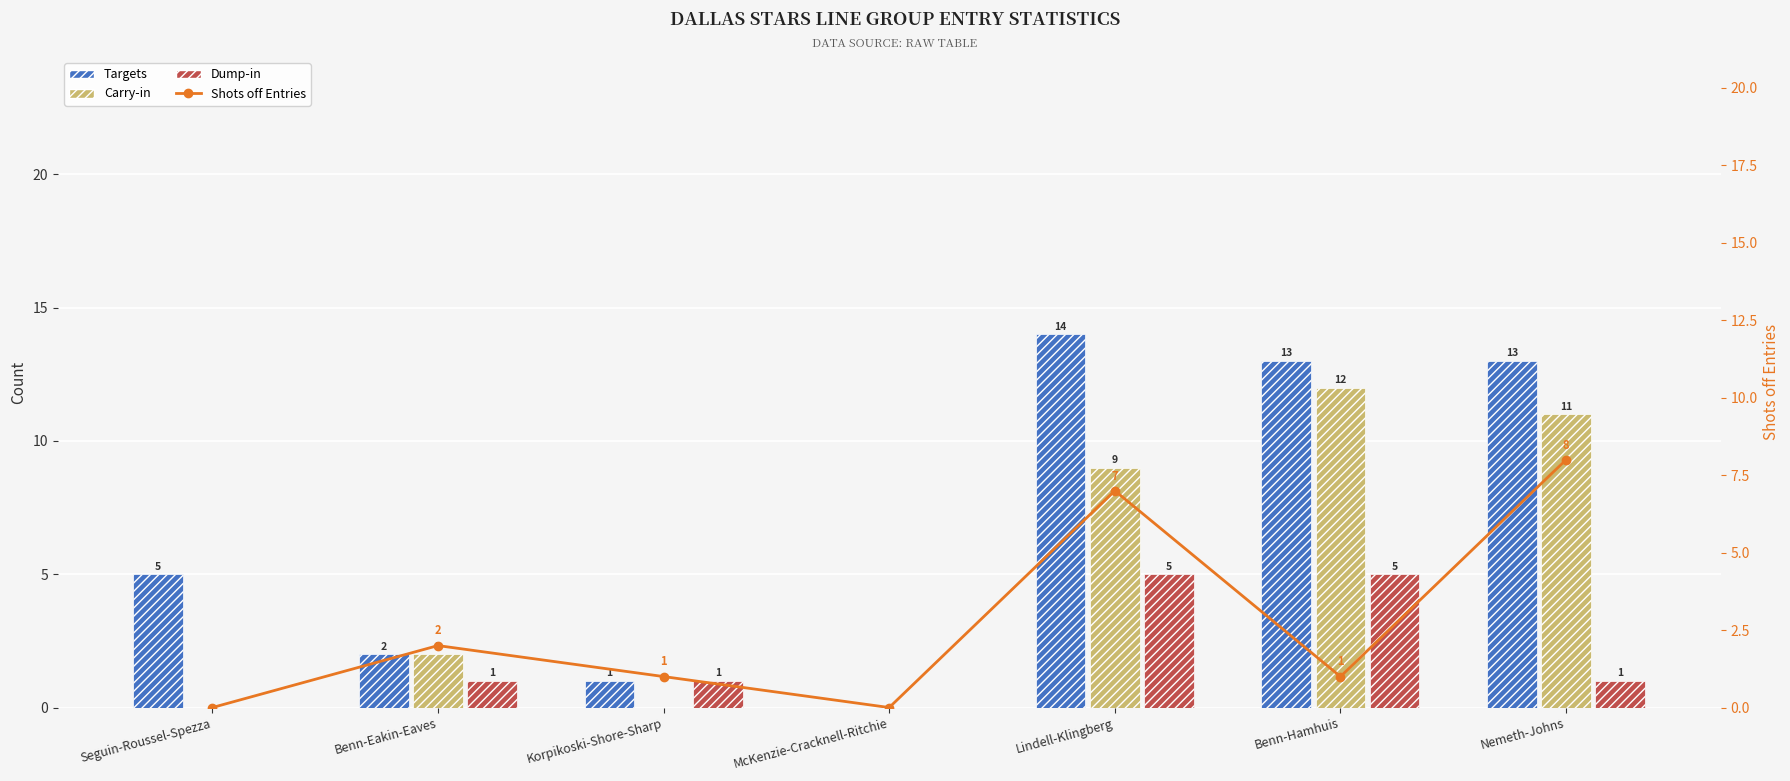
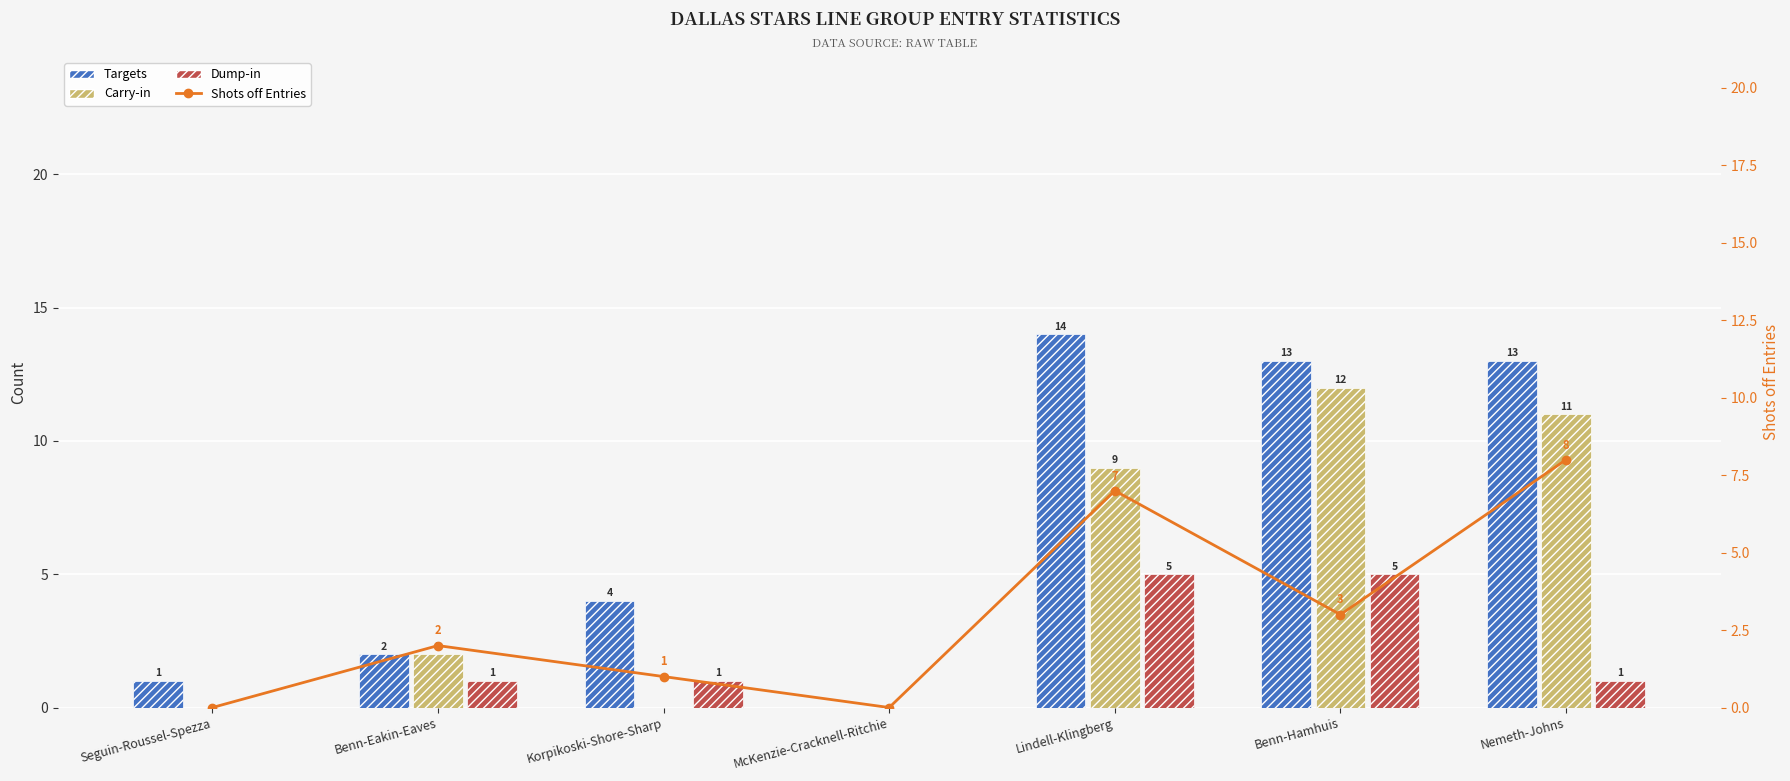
  {
    "Targets": {
-     "Seguin-Roussel-Spezza": 5,
+     "Seguin-Roussel-Spezza": 1,
      "Benn-Eakin-Eaves": 2,
-     "Korpikoski-Shore-Sharp": 1,
+     "Korpikoski-Shore-Sharp": 4,
      "Lindell-Klingberg": 14,
      "Benn-Hamhuis": 13,
      "Nemeth-Johns": 13
    },
    "Carry-in": {
      "Lindell-Klingberg": 9,
      "Benn-Hamhuis": 12,
      "Nemeth-Johns": 11
    },
    "Dump-in": {
      "Benn-Eakin-Eaves": 1,
      "Korpikoski-Shore-Sharp": 1,
      "Lindell-Klingberg": 5,
      "Benn-Hamhuis": 5,
      "Nemeth-Johns": 1
    },
    "Shots off Entries": {
      "Benn-Eakin-Eaves": 2,
      "Korpikoski-Shore-Sharp": 1,
      "Lindell-Klingberg": 7,
-     "Benn-Hamhuis": 1,
+     "Benn-Hamhuis": 3,
      "Nemeth-Johns": 8
    }
  }
